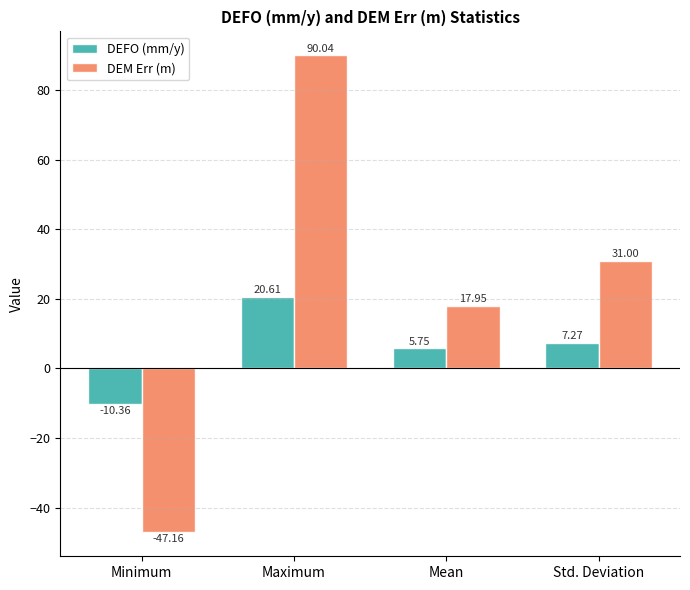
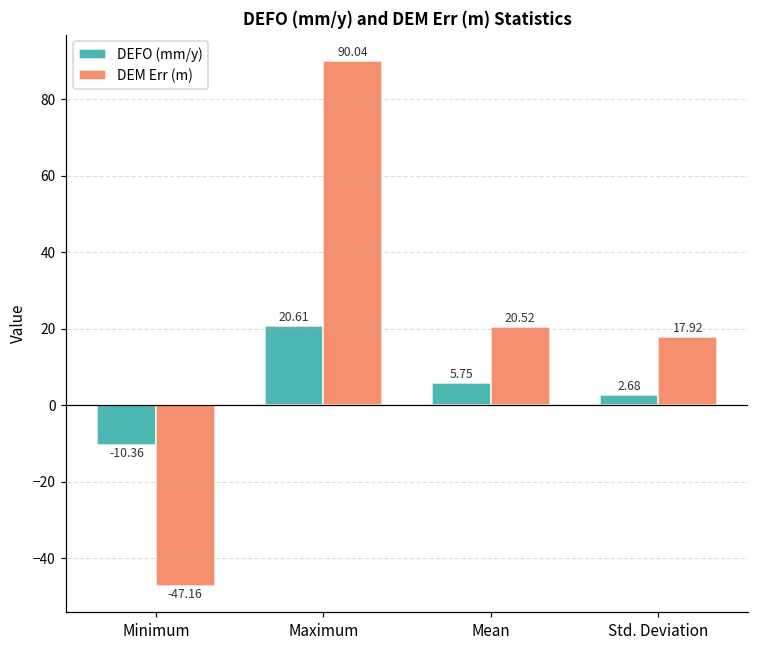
  {
    "DEFO (mm/y)": {
      "Minimum": -10.36,
      "Maximum": 20.61,
      "Mean": 5.75,
-     "Std. Deviation": 7.27
+     "Std. Deviation": 2.68
    },
    "DEM Err (m)": {
      "Minimum": -47.16,
      "Maximum": 90.04,
-     "Mean": 17.95,
-     "Std. Deviation": 31.00
+     "Mean": 20.52,
+     "Std. Deviation": 17.92
    }
  }
